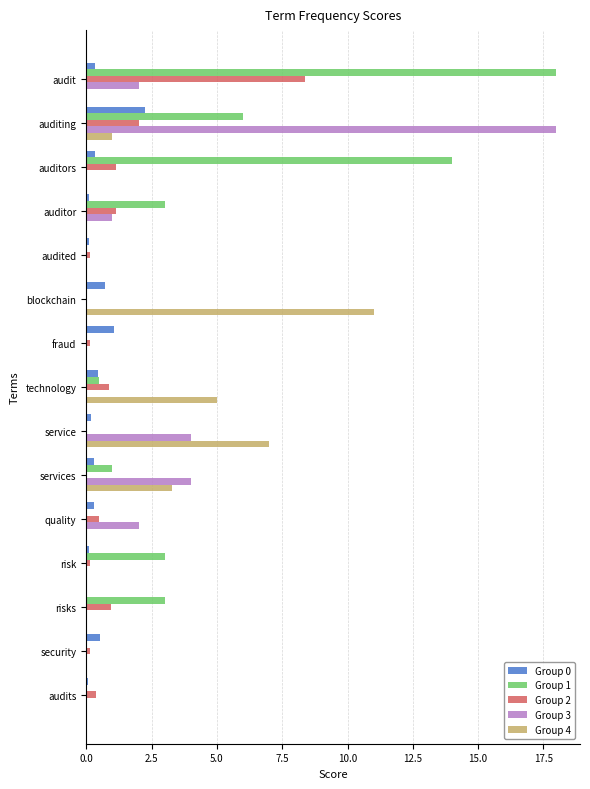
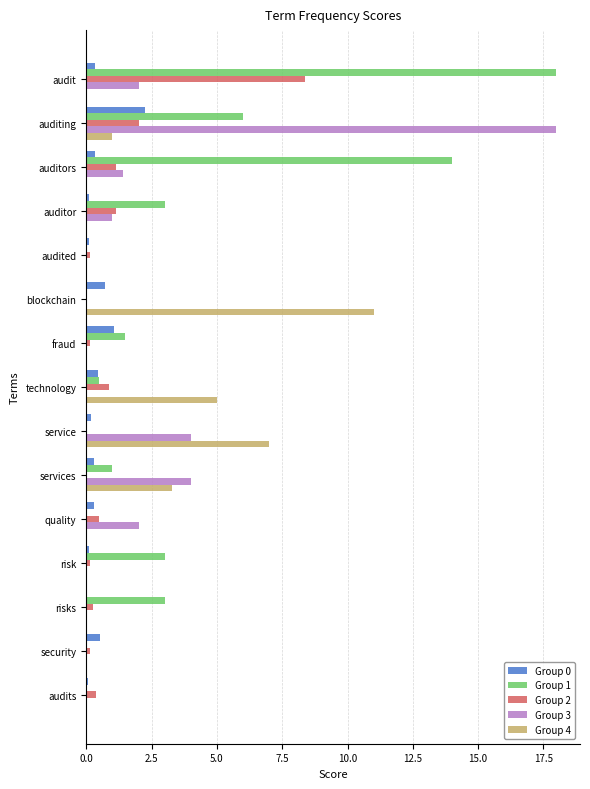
  {
    "Group 0": {
      "audit": 0.3,
      "auditing": 2.2,
      "auditors": 0.3,
      "blockchain": 0.7,
      "fraud": 1.0,
      "technology": 0.4,
      "service": 0.2,
      "services": 0.3,
      "quality": 0.3,
      "risks": 0.0,
      "security": 0.5
    },
    "Group 1": {
      "audit": 18.0,
      "auditing": 6.0,
      "auditors": 14.0,
      "auditor": 3.0,
      "audited": 0.0,
      "blockchain": 0.0,
-     "fraud": 0.0,
+     "fraud": 1.5,
      "technology": 0.5,
      "service": 0.0,
      "services": 1.0,
      "quality": 0.0,
      "risk": 3.0,
      "risks": 3.0,
      "security": 0.0,
      "audits": 0.0
    },
    "Group 2": {
      "audit": 8.4,
      "auditing": 2.0,
      "auditors": 1.1,
      "auditor": 1.1,
      "audited": 0.1,
      "blockchain": 0.0,
      "fraud": 0.1,
      "technology": 0.9,
      "service": 0.0,
      "services": 0.0,
      "quality": 0.5,
      "risk": 0.1,
-     "risks": 1.0,
+     "risks": 0.3,
      "security": 0.1,
      "audits": 0.4
    },
    "Group 3": {
      "audit": 2.0,
      "auditing": 18.0,
-     "auditors": 0.0,
+     "auditors": 1.4,
      "auditor": 1.0,
      "audited": 0.0,
      "blockchain": 0.0,
      "fraud": 0.0,
      "technology": 0.0,
      "service": 4.0,
      "services": 4.0,
      "quality": 2.0,
      "risk": 0.0,
      "risks": 0.0,
      "security": 0.0,
      "audits": 0.0
    },
    "Group 4": {
      "audit": 0.0,
      "auditing": 1.0,
      "auditors": 0.0,
      "auditor": 0.0,
      "audited": 0.0,
      "blockchain": 11.0,
      "fraud": 0.0,
      "technology": 5.0,
      "service": 7.0,
      "services": 3.3,
      "quality": 0.0,
      "risk": 0.0,
      "risks": 0.0,
      "security": 0.0,
      "audits": 0.0
    }
  }
